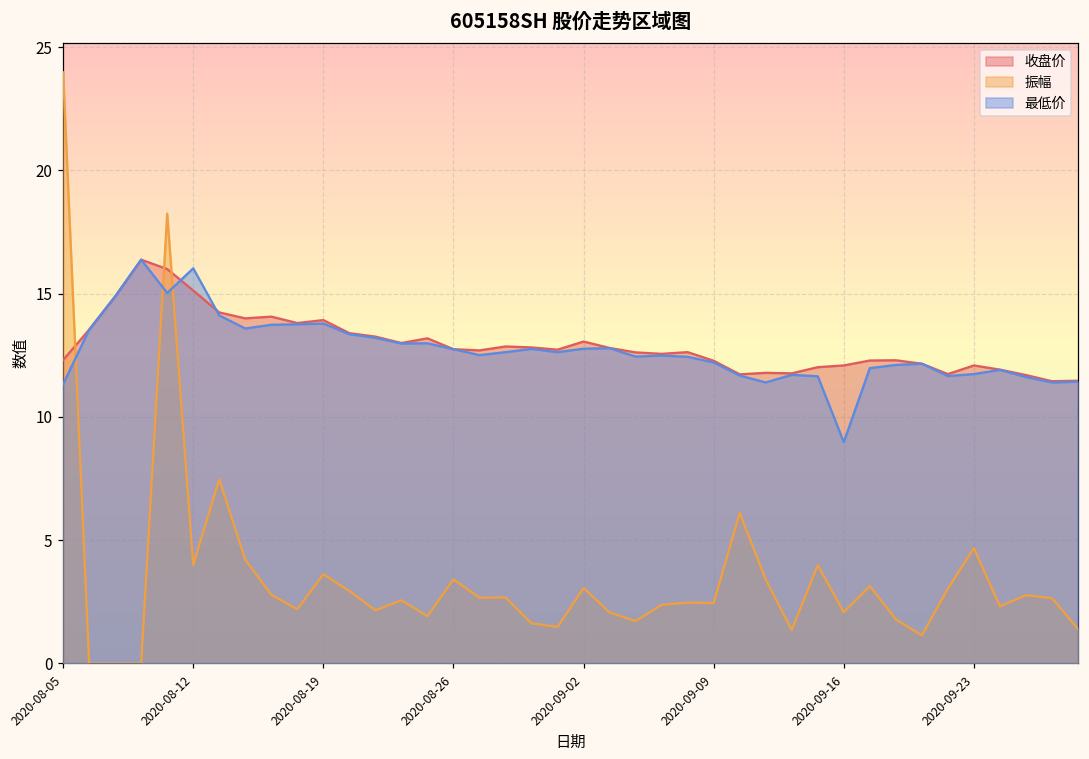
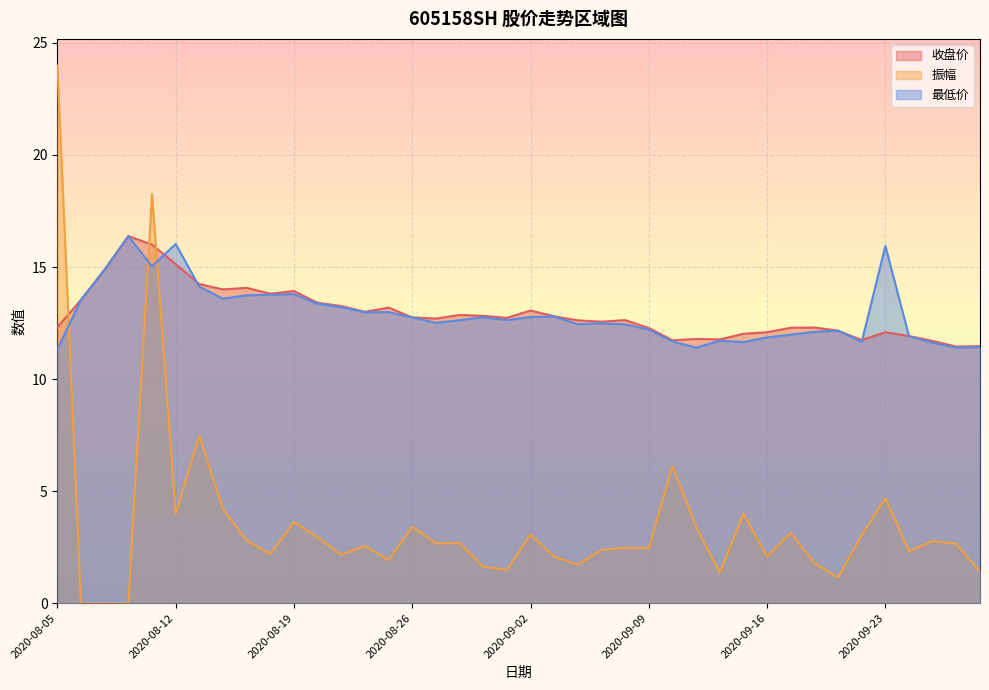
  {
    "最低价": {
      "2020-08-05": 11.3,
      "2020-08-12": 16.0,
      "2020-08-19": 13.8,
      "2020-09-02": 12.8,
-     "2020-09-16": 9.0,
-     "2020-09-23": 11.7
+     "2020-09-16": 11.9,
+     "2020-09-23": 15.9
    }
  }
